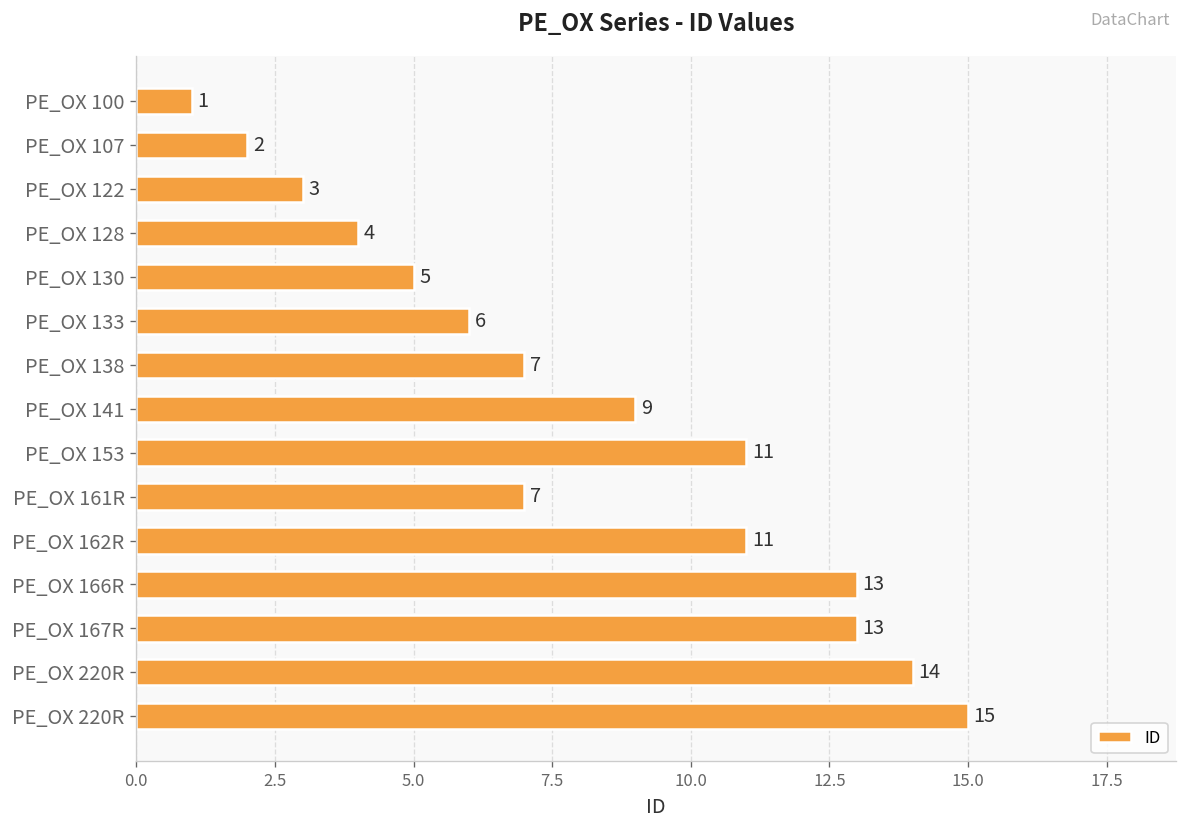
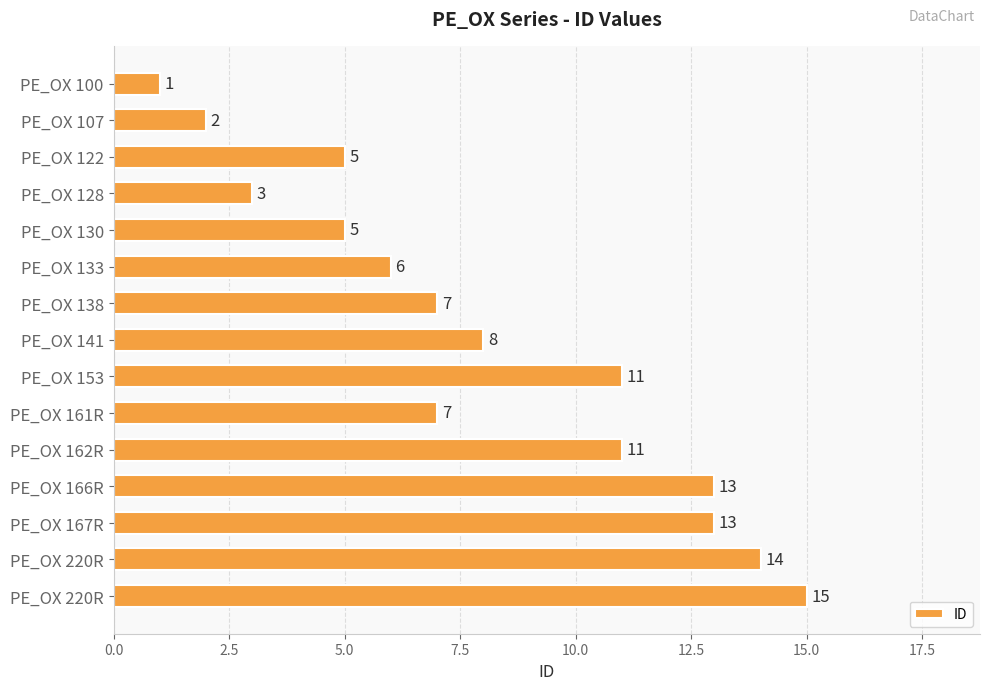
  {
    "PE_OX 100": 1,
    "PE_OX 107": 2,
-   "PE_OX 122": 3,
-   "PE_OX 128": 4,
+   "PE_OX 122": 5,
+   "PE_OX 128": 3,
    "PE_OX 130": 5,
    "PE_OX 133": 6,
    "PE_OX 138": 7,
-   "PE_OX 141": 9,
+   "PE_OX 141": 8,
    "PE_OX 153": 11,
    "PE_OX 161R": 7,
    "PE_OX 162R": 11,
    "PE_OX 166R": 13,
    "PE_OX 167R": 13
  }
